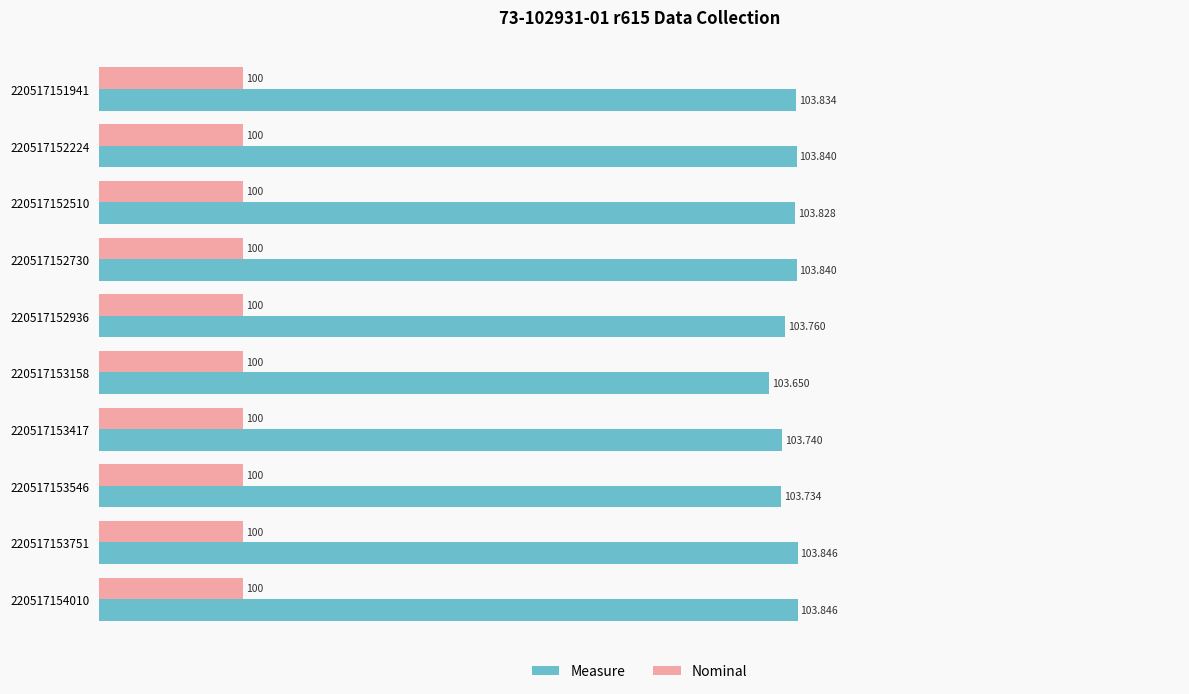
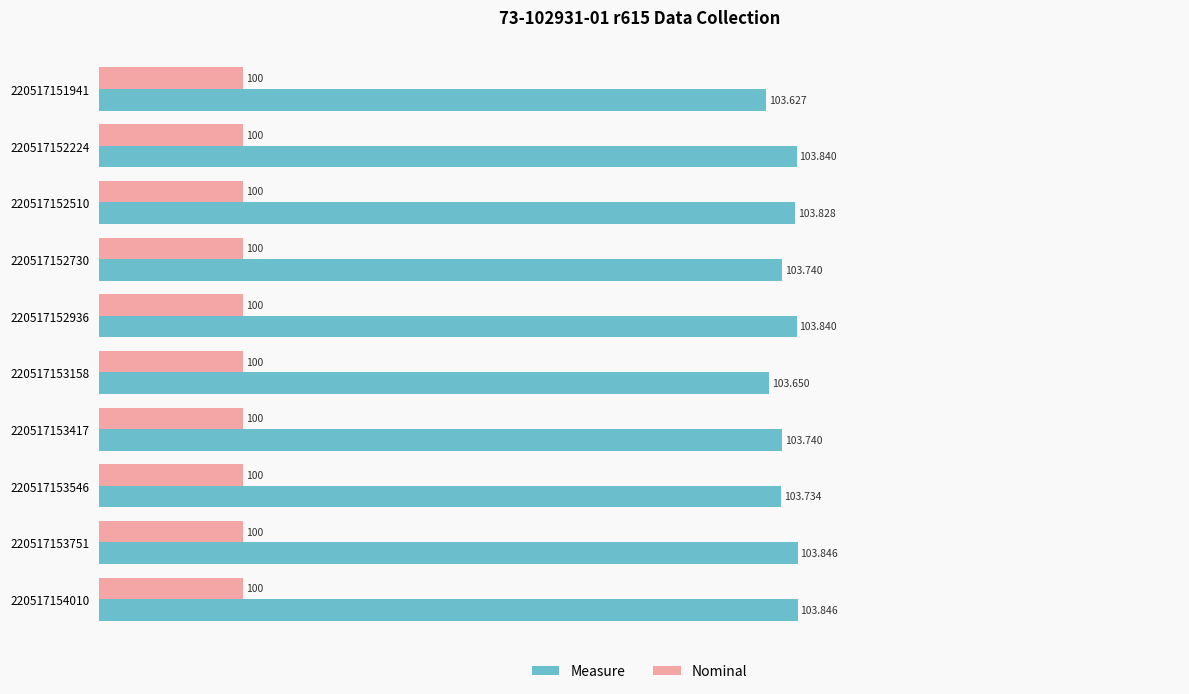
  {
    "Measure": {
-     "220517151941": 103.834,
+     "220517151941": 103.627,
      "220517152224": 103.840,
      "220517152510": 103.828,
-     "220517152730": 103.840,
-     "220517152936": 103.760,
+     "220517152730": 103.740,
+     "220517152936": 103.840,
      "220517153158": 103.650,
      "220517153417": 103.740,
      "220517153546": 103.734,
      "220517153751": 103.846,
      "220517154010": 103.846
    },
    "Nominal": {
      "220517151941": 100,
      "220517152224": 100,
      "220517152510": 100,
      "220517152730": 100,
      "220517152936": 100,
      "220517153158": 100,
      "220517153417": 100,
      "220517153546": 100,
      "220517153751": 100,
      "220517154010": 100
    }
  }
